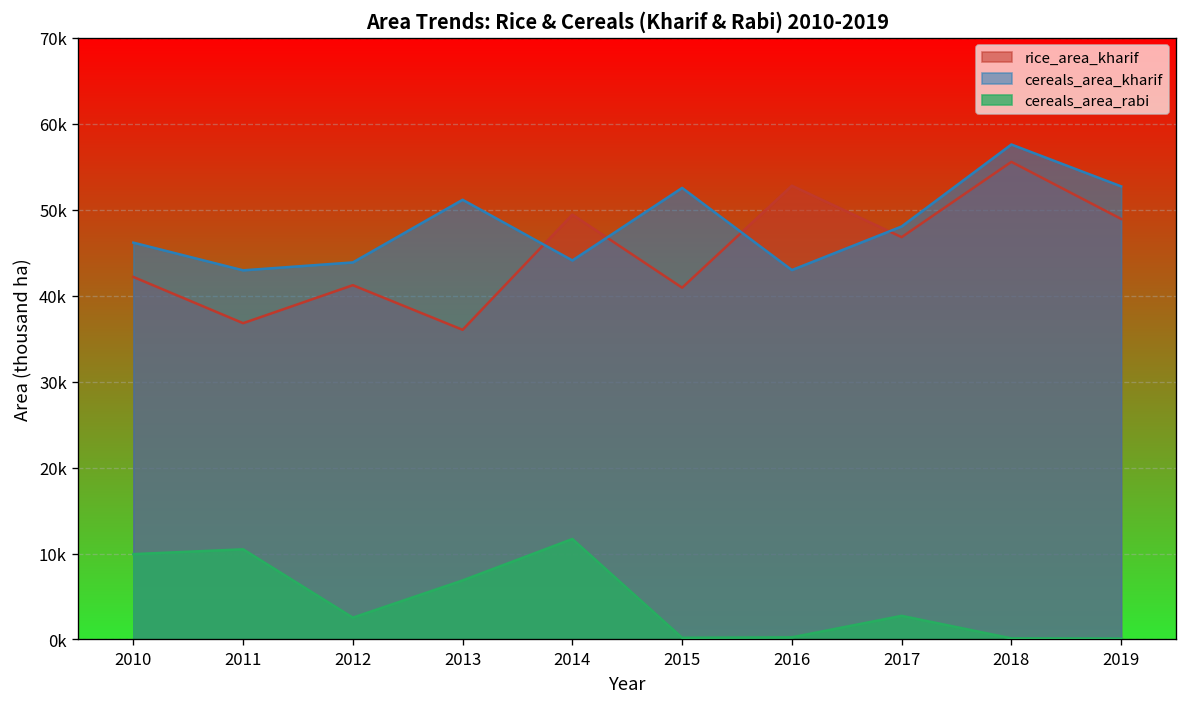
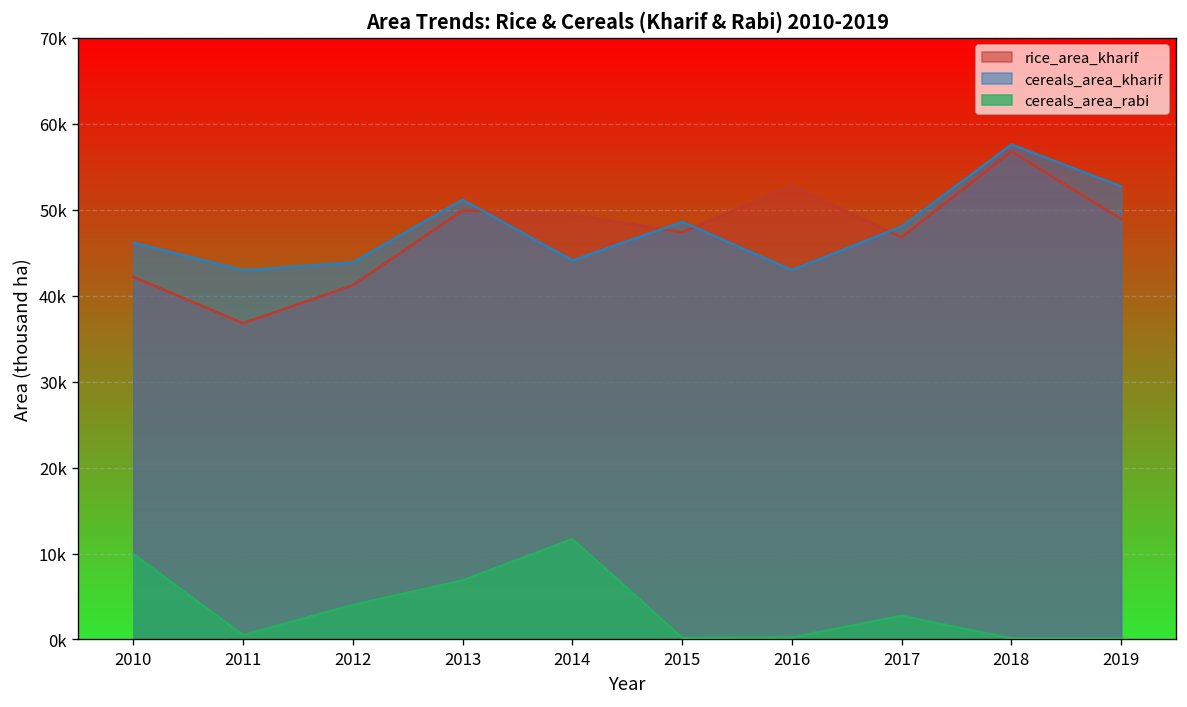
  {
    "rice_area_kharif": {
      "2010": 42000,
      "2011": 37000,
      "2012": 41000,
-     "2013": 36000,
+     "2013": 50000,
      "2014": 49000,
-     "2015": 41000,
+     "2015": 47000,
      "2016": 53000,
      "2017": 47000,
-     "2018": 56000,
+     "2018": 57000,
      "2019": 49000
    },
    "cereals_area_kharif": {
      "2010": 46000,
      "2011": 43000,
      "2012": 44000,
      "2013": 51000,
      "2014": 44000,
-     "2015": 53000,
+     "2015": 49000,
      "2016": 43000,
      "2017": 48000,
      "2018": 58000,
      "2019": 53000
    },
    "cereals_area_rabi": {
      "2010": 10000,
-     "2011": 10000,
-     "2012": 3000,
+     "2011": 1000,
+     "2012": 4000,
      "2013": 7000,
      "2014": 12000,
      "2015": 0,
      "2016": 0,
      "2017": 3000,
      "2018": 0,
      "2019": 0
    }
  }
